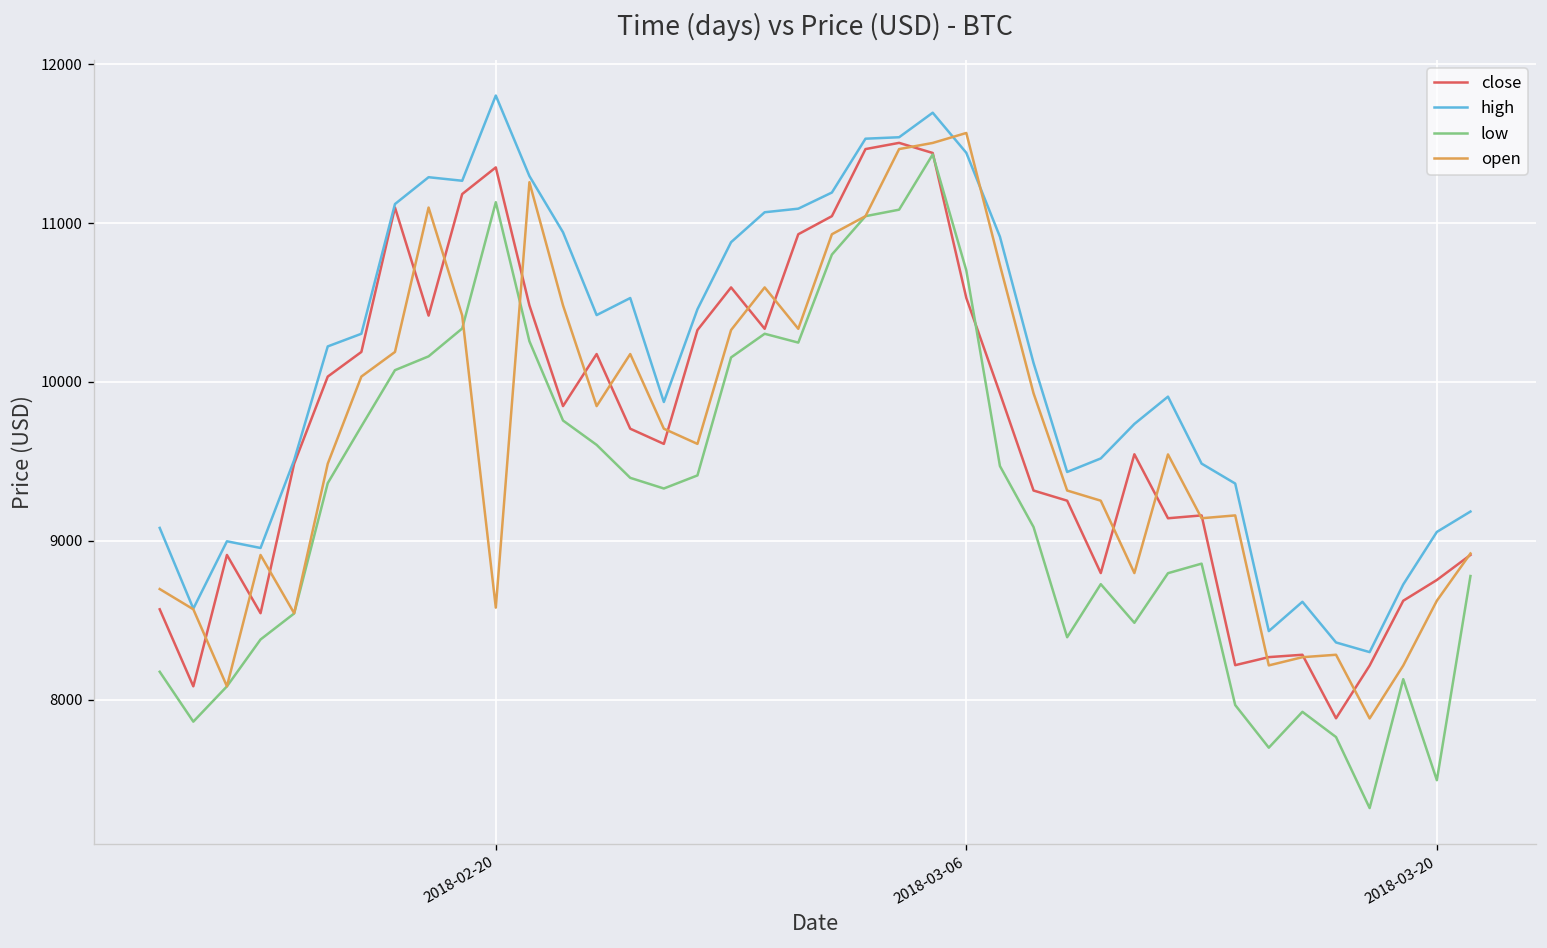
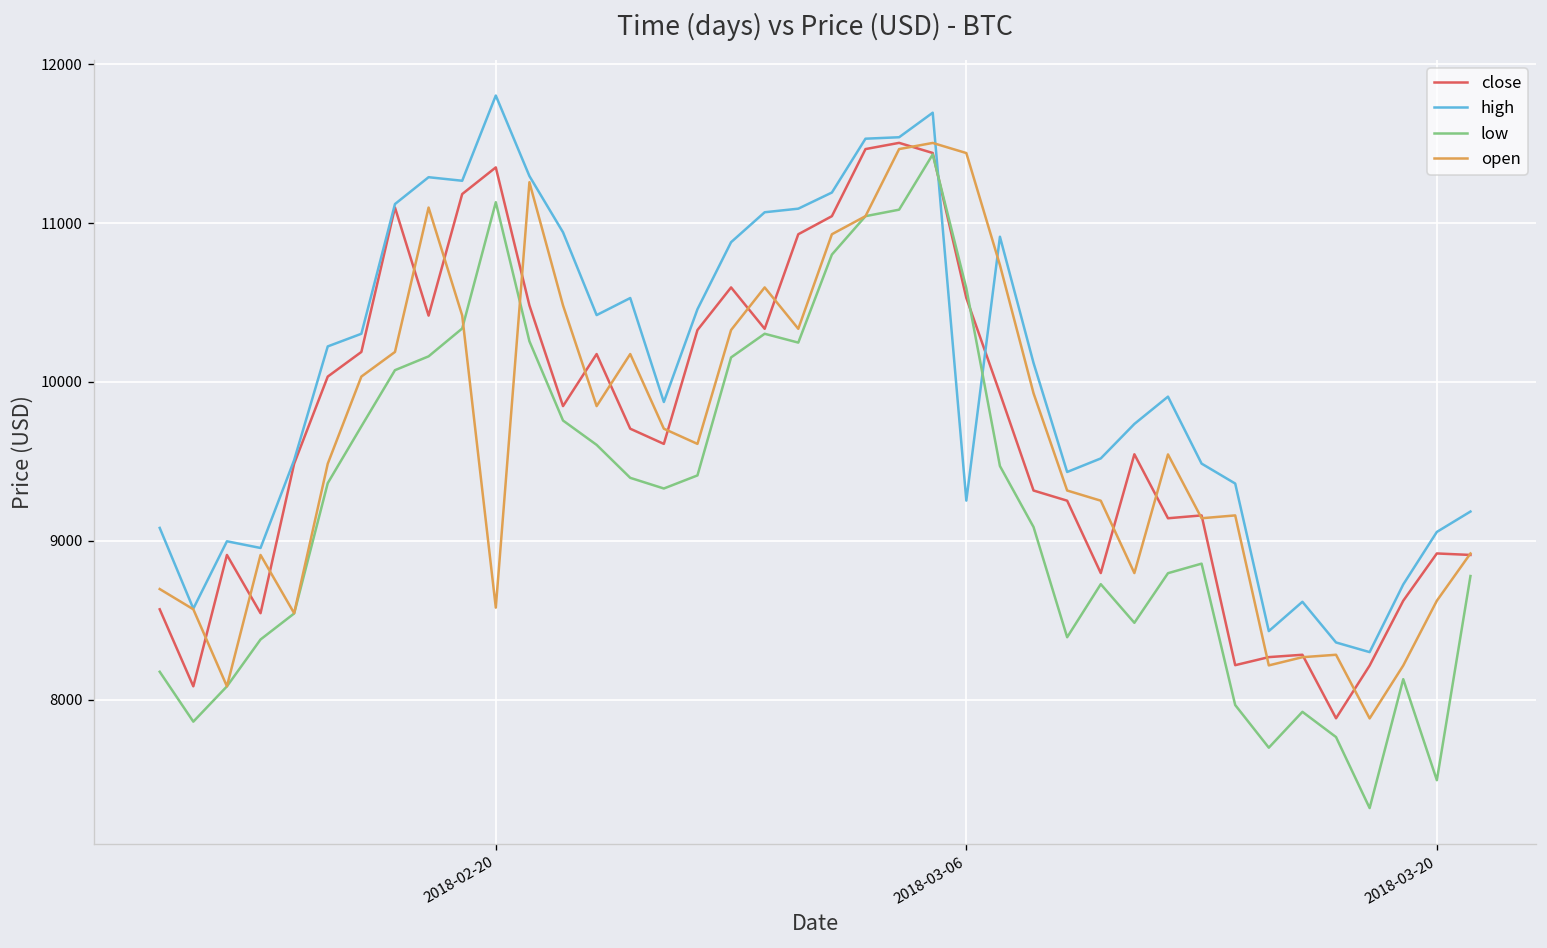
  {
    "close": {
      "2018-02-20": 11350,
      "2018-03-06": 10530,
-     "2018-03-20": 8750
+     "2018-03-20": 8920
    },
    "high": {
      "2018-02-20": 11800,
-     "2018-03-06": 11440,
+     "2018-03-06": 9250,
      "2018-03-20": 9060
    },
    "low": {
      "2018-02-20": 11130,
-     "2018-03-06": 10700,
+     "2018-03-06": 10590,
      "2018-03-20": 7490
    },
    "open": {
      "2018-02-20": 8580,
-     "2018-03-06": 11570,
+     "2018-03-06": 11440,
      "2018-03-20": 8620
    }
  }
